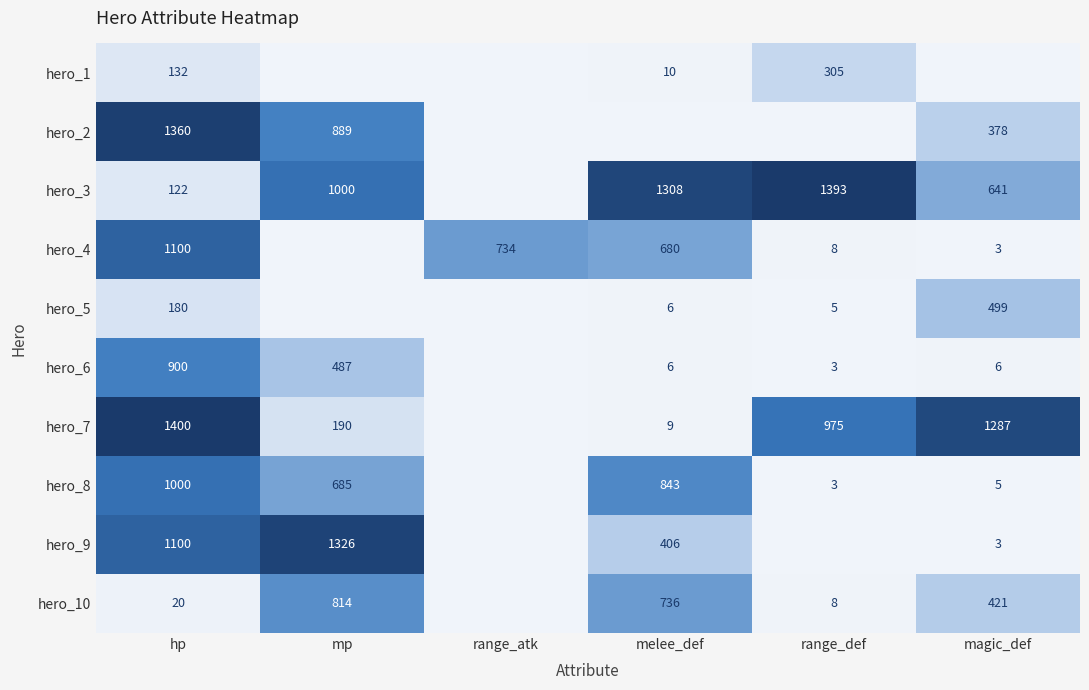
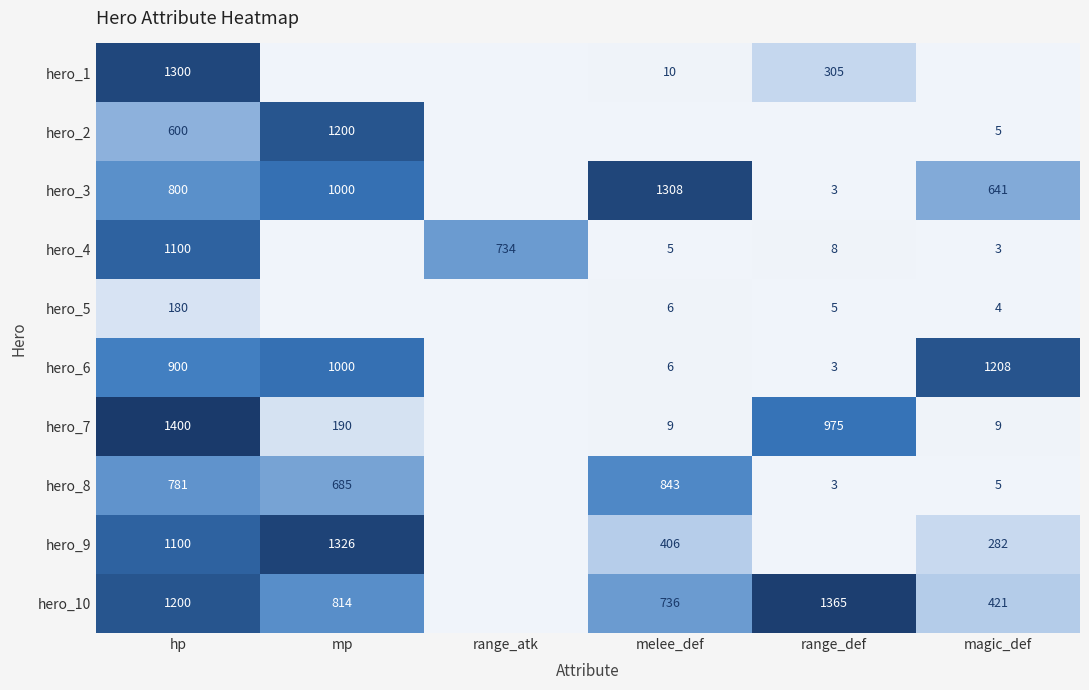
  {
    "hero_1": {
-     "hp": 132,
+     "hp": 1300,
      "melee_def": 10,
      "range_def": 305
    },
    "hero_2": {
-     "hp": 1360,
-     "mp": 889,
-     "magic_def": 378
+     "hp": 600,
+     "mp": 1200,
+     "magic_def": 5
    },
    "hero_3": {
-     "hp": 122,
+     "hp": 800,
      "mp": 1000,
      "melee_def": 1308,
-     "range_def": 1393,
+     "range_def": 3,
      "magic_def": 641
    },
    "hero_4": {
      "hp": 1100,
      "range_atk": 734,
-     "melee_def": 680,
+     "melee_def": 5,
      "range_def": 8,
      "magic_def": 3
    },
    "hero_5": {
      "hp": 180,
      "melee_def": 6,
      "range_def": 5,
-     "magic_def": 499
+     "magic_def": 4
    },
    "hero_6": {
      "hp": 900,
-     "mp": 487,
+     "mp": 1000,
      "melee_def": 6,
      "range_def": 3,
-     "magic_def": 6
+     "magic_def": 1208
    },
    "hero_7": {
      "hp": 1400,
      "mp": 190,
      "melee_def": 9,
      "range_def": 975,
-     "magic_def": 1287
+     "magic_def": 9
    },
    "hero_8": {
-     "hp": 1000,
+     "hp": 781,
      "mp": 685,
      "melee_def": 843,
      "range_def": 3,
      "magic_def": 5
    },
    "hero_9": {
      "hp": 1100,
      "mp": 1326,
      "melee_def": 406,
-     "magic_def": 3
+     "magic_def": 282
    },
    "hero_10": {
-     "hp": 20,
+     "hp": 1200,
      "mp": 814,
      "melee_def": 736,
-     "range_def": 8,
+     "range_def": 1365,
      "magic_def": 421
    }
  }
